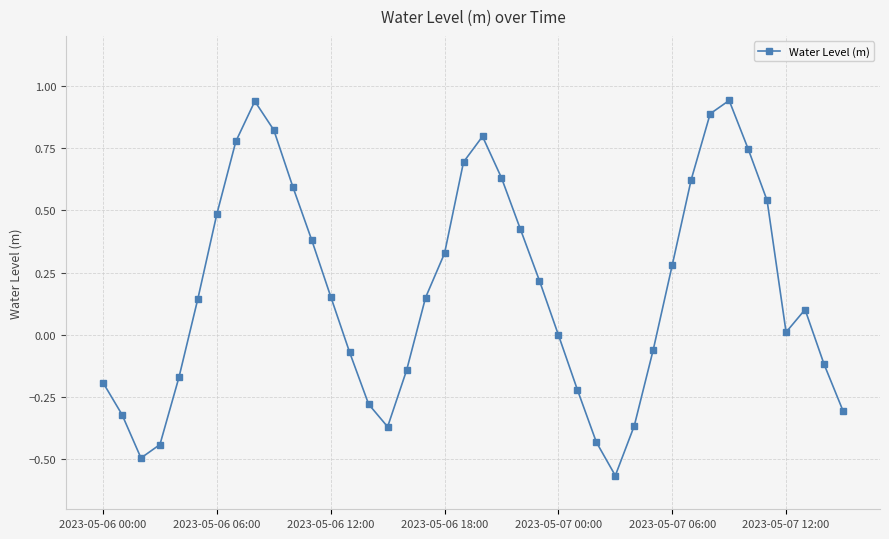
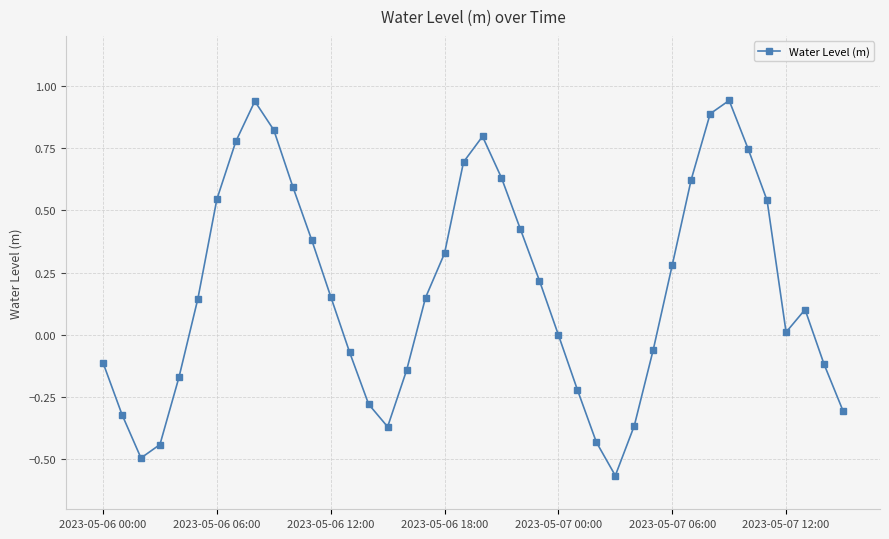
  {
-   "2023-05-06 00:00": -0.19,
-   "2023-05-06 06:00": 0.49,
+   "2023-05-06 00:00": -0.11,
+   "2023-05-06 06:00": 0.54,
    "2023-05-06 12:00": 0.15,
    "2023-05-06 18:00": 0.33,
    "2023-05-07 00:00": 0.00,
    "2023-05-07 06:00": 0.28,
    "2023-05-07 12:00": 0.01
  }
